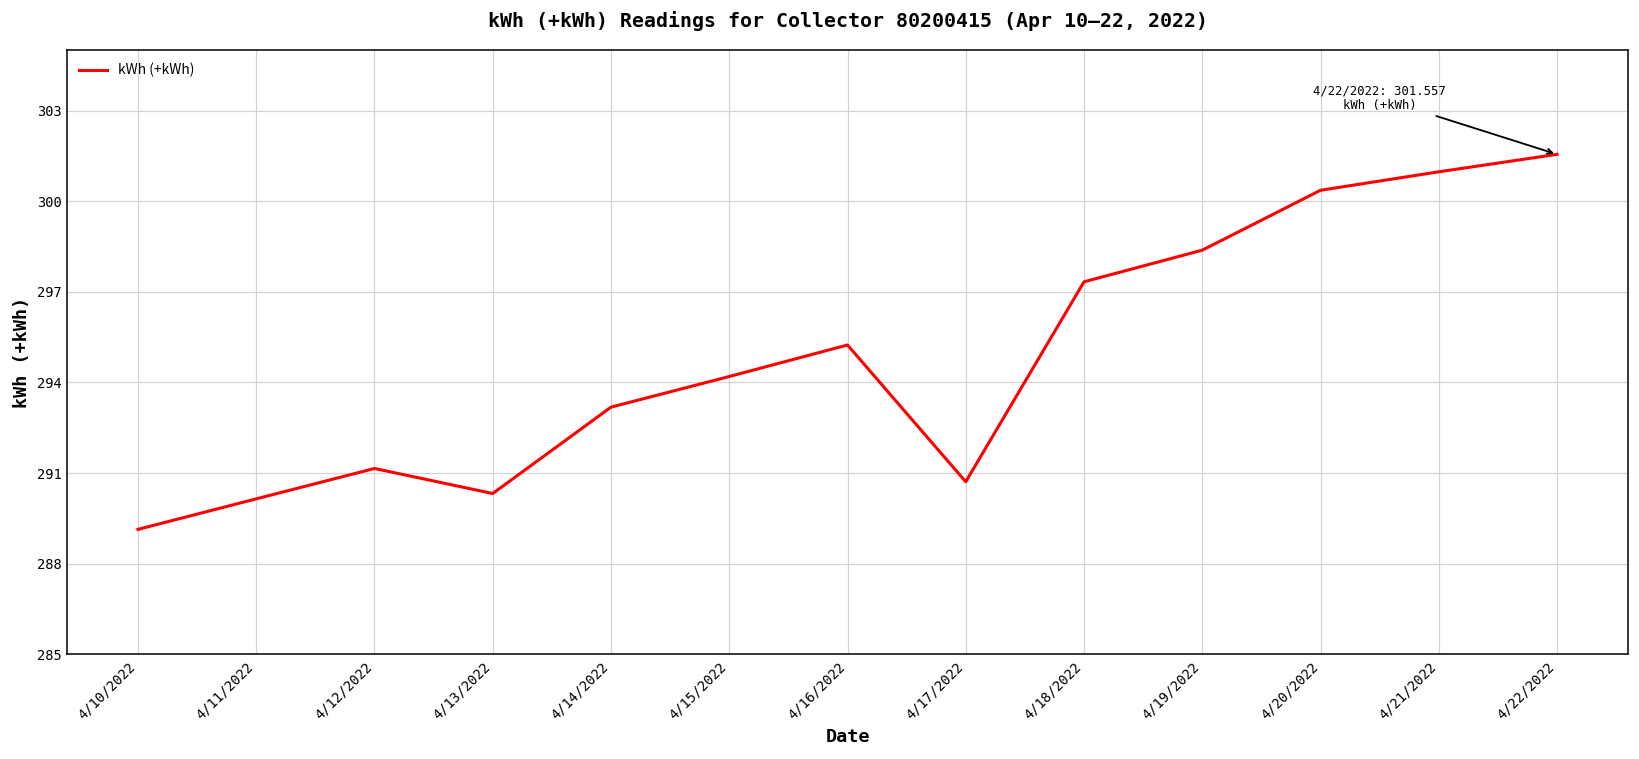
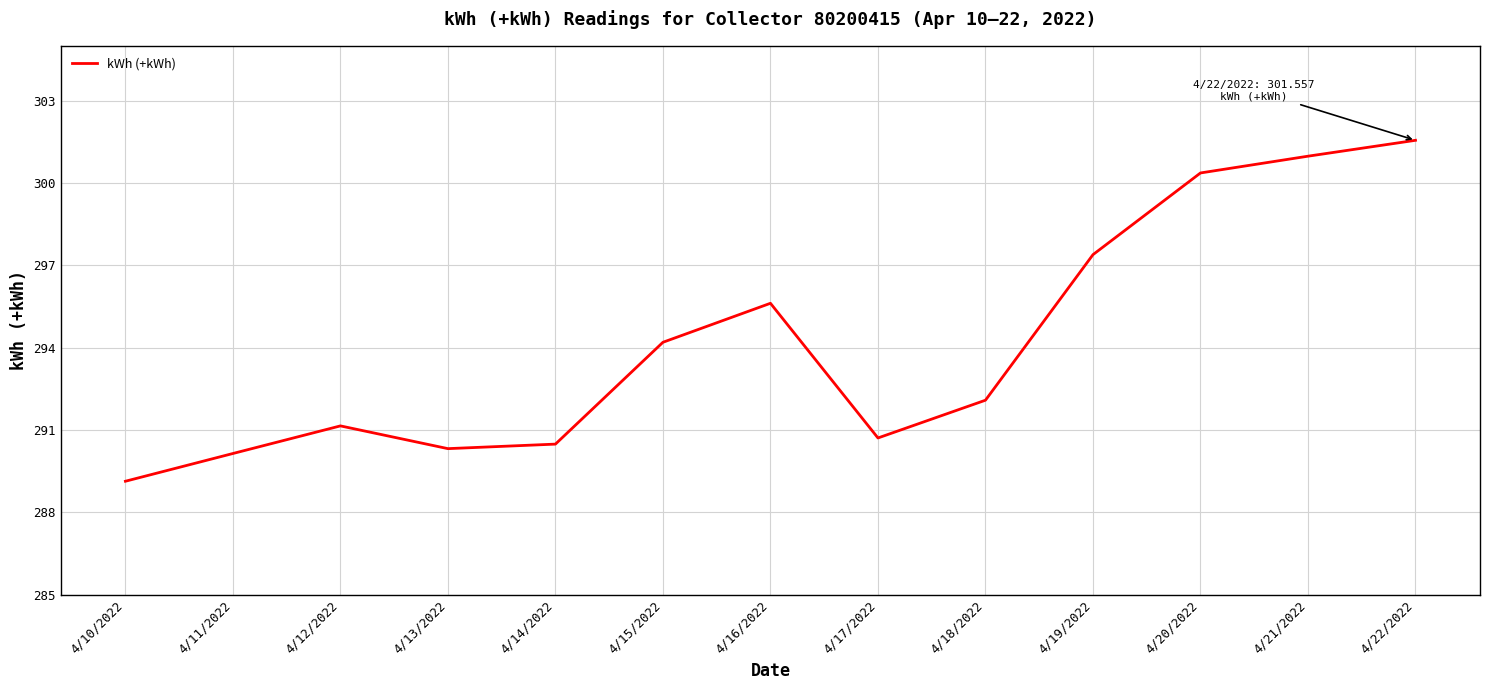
  {
    "4/10/2022": 289.1,
    "4/11/2022": 290.1,
    "4/12/2022": 291.2,
    "4/13/2022": 290.3,
-   "4/14/2022": 293.2,
+   "4/14/2022": 290.5,
    "4/15/2022": 294.2,
-   "4/16/2022": 295.2,
+   "4/16/2022": 295.6,
    "4/17/2022": 290.7,
-   "4/18/2022": 297.3,
-   "4/19/2022": 298.4,
+   "4/18/2022": 292.1,
+   "4/19/2022": 297.4,
    "4/20/2022": 300.4,
    "4/21/2022": 301.0
  }
